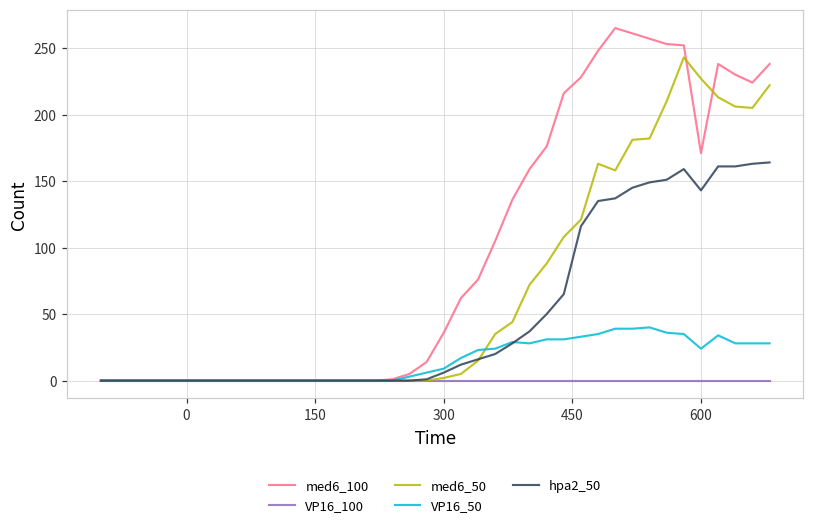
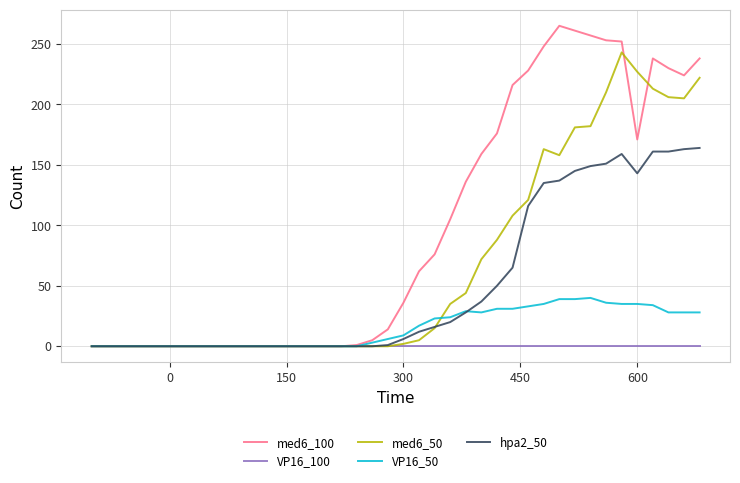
  {
    "med6_100": {
      "300": 36,
      "600": 171
    },
    "VP16_100": {
      "600": 0
    },
    "med6_50": {
      "600": 227
    },
    "VP16_50": {
      "300": 9,
-     "600": 24
+     "600": 35
    },
    "hpa2_50": {
      "300": 6,
      "600": 143
    }
  }
